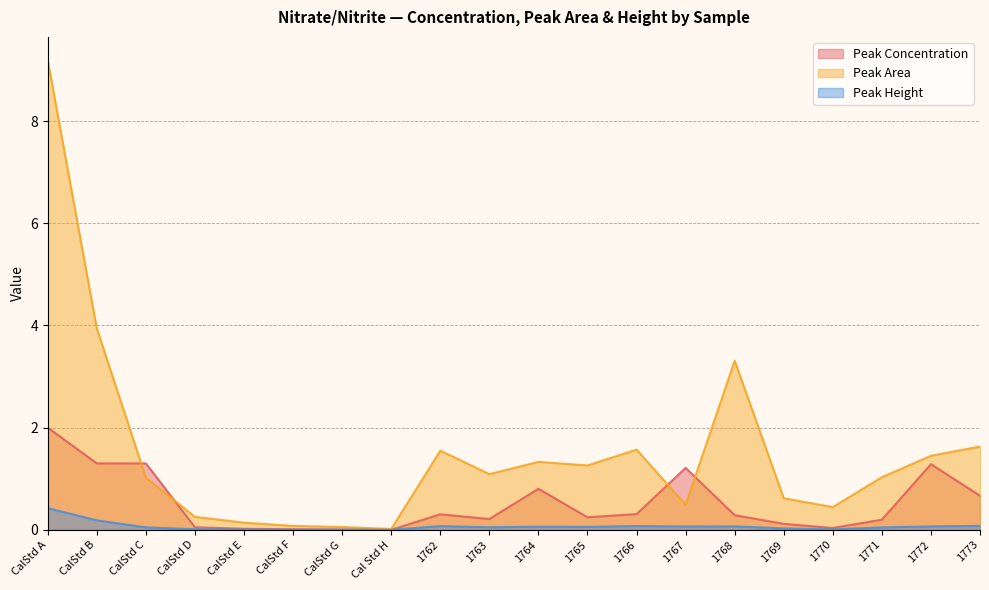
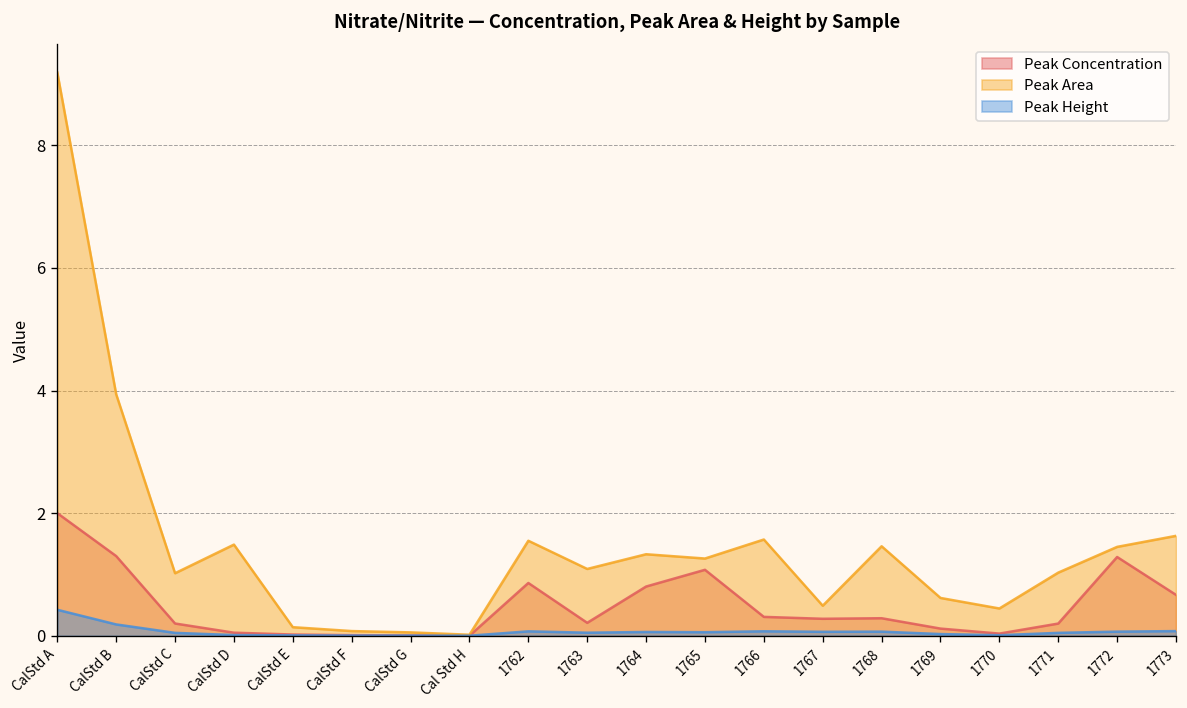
  {
    "Peak Concentration": {
      "CalStd A": 2.0,
      "CalStd B": 1.3,
-     "CalStd C": 1.3,
-     "1762": 0.3,
+     "CalStd C": 0.2,
+     "1762": 0.9,
      "1763": 0.2,
      "1764": 0.8,
-     "1765": 0.2,
+     "1765": 1.1,
      "1766": 0.3,
-     "1767": 1.2,
+     "1767": 0.3,
      "1768": 0.3,
      "1769": 0.1,
      "1771": 0.2,
      "1772": 1.3,
      "1773": 0.7
    },
    "Peak Area": {
      "CalStd A": 9.2,
      "CalStd B": 3.9,
      "CalStd C": 1.0,
-     "CalStd D": 0.3,
+     "CalStd D": 1.5,
      "CalStd E": 0.1,
      "CalStd F": 0.1,
      "1762": 1.6,
      "1763": 1.1,
      "1764": 1.3,
      "1765": 1.3,
      "1766": 1.6,
      "1767": 0.5,
-     "1768": 3.3,
+     "1768": 1.5,
      "1769": 0.6,
      "1770": 0.4,
      "1771": 1.0,
      "1772": 1.5,
      "1773": 1.6
    },
    "Peak Height": {
      "CalStd A": 0.4,
      "CalStd B": 0.2,
      "CalStd C": 0.0,
      "1762": 0.1,
      "1763": 0.0,
      "1764": 0.1,
      "1765": 0.1,
      "1766": 0.1,
      "1767": 0.1,
      "1768": 0.1,
      "1769": 0.0,
      "1771": 0.0,
      "1772": 0.1,
      "1773": 0.1
    }
  }
